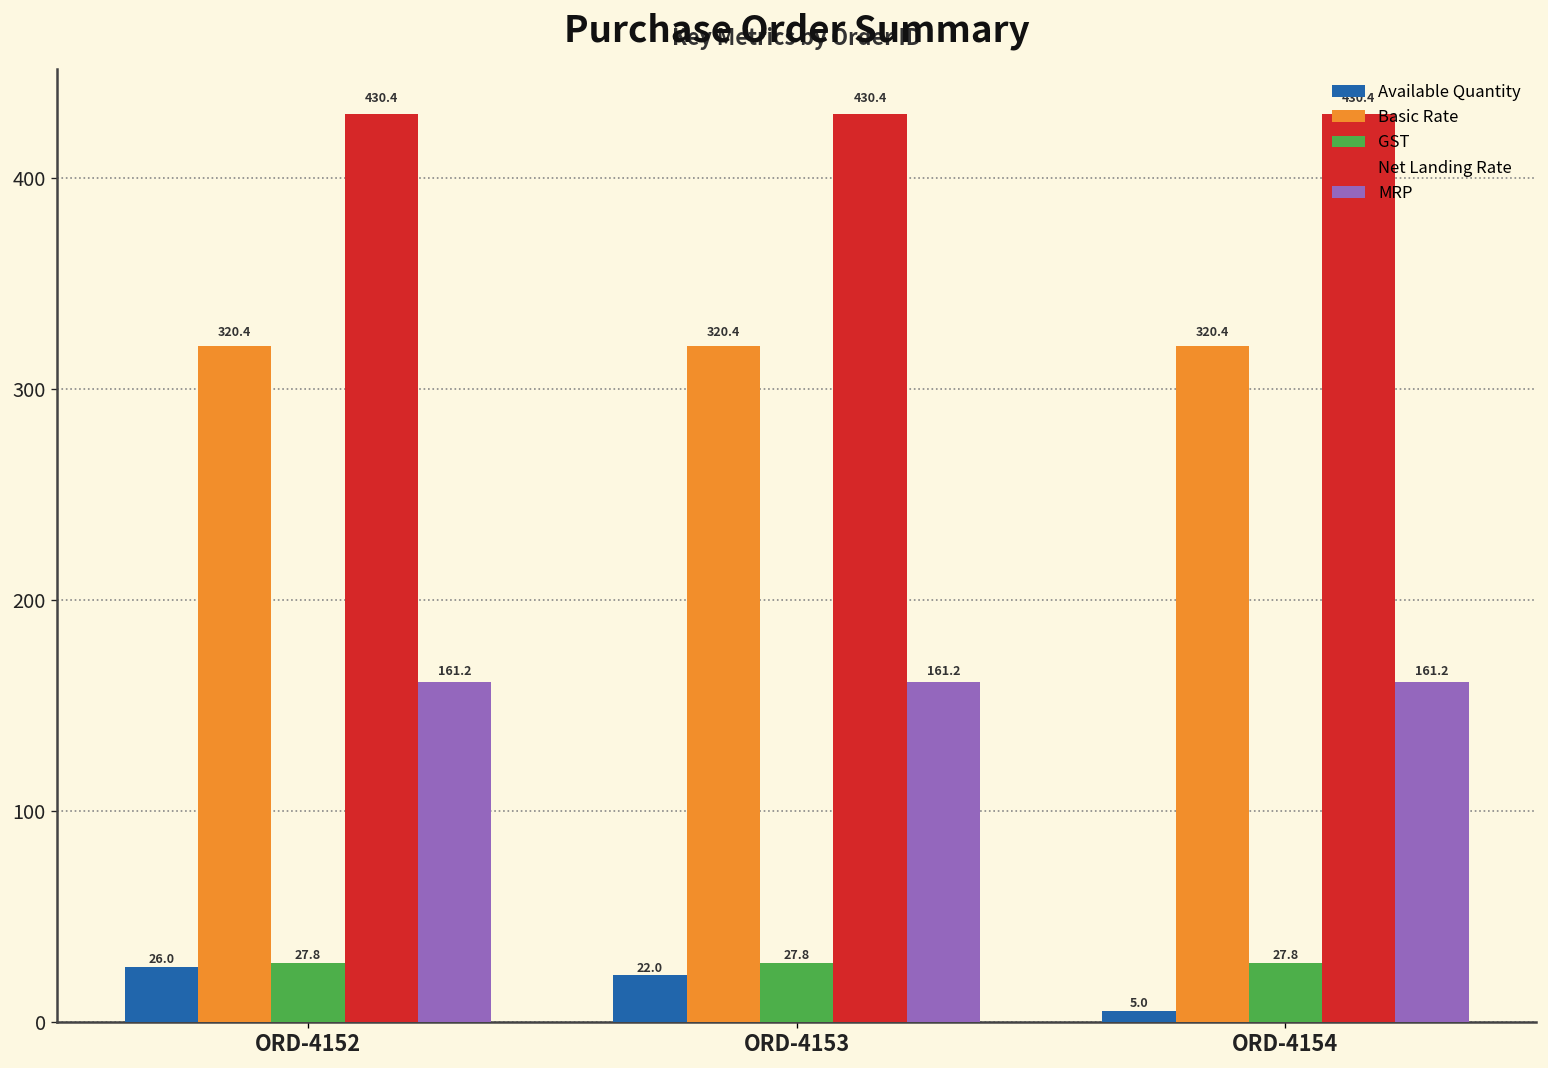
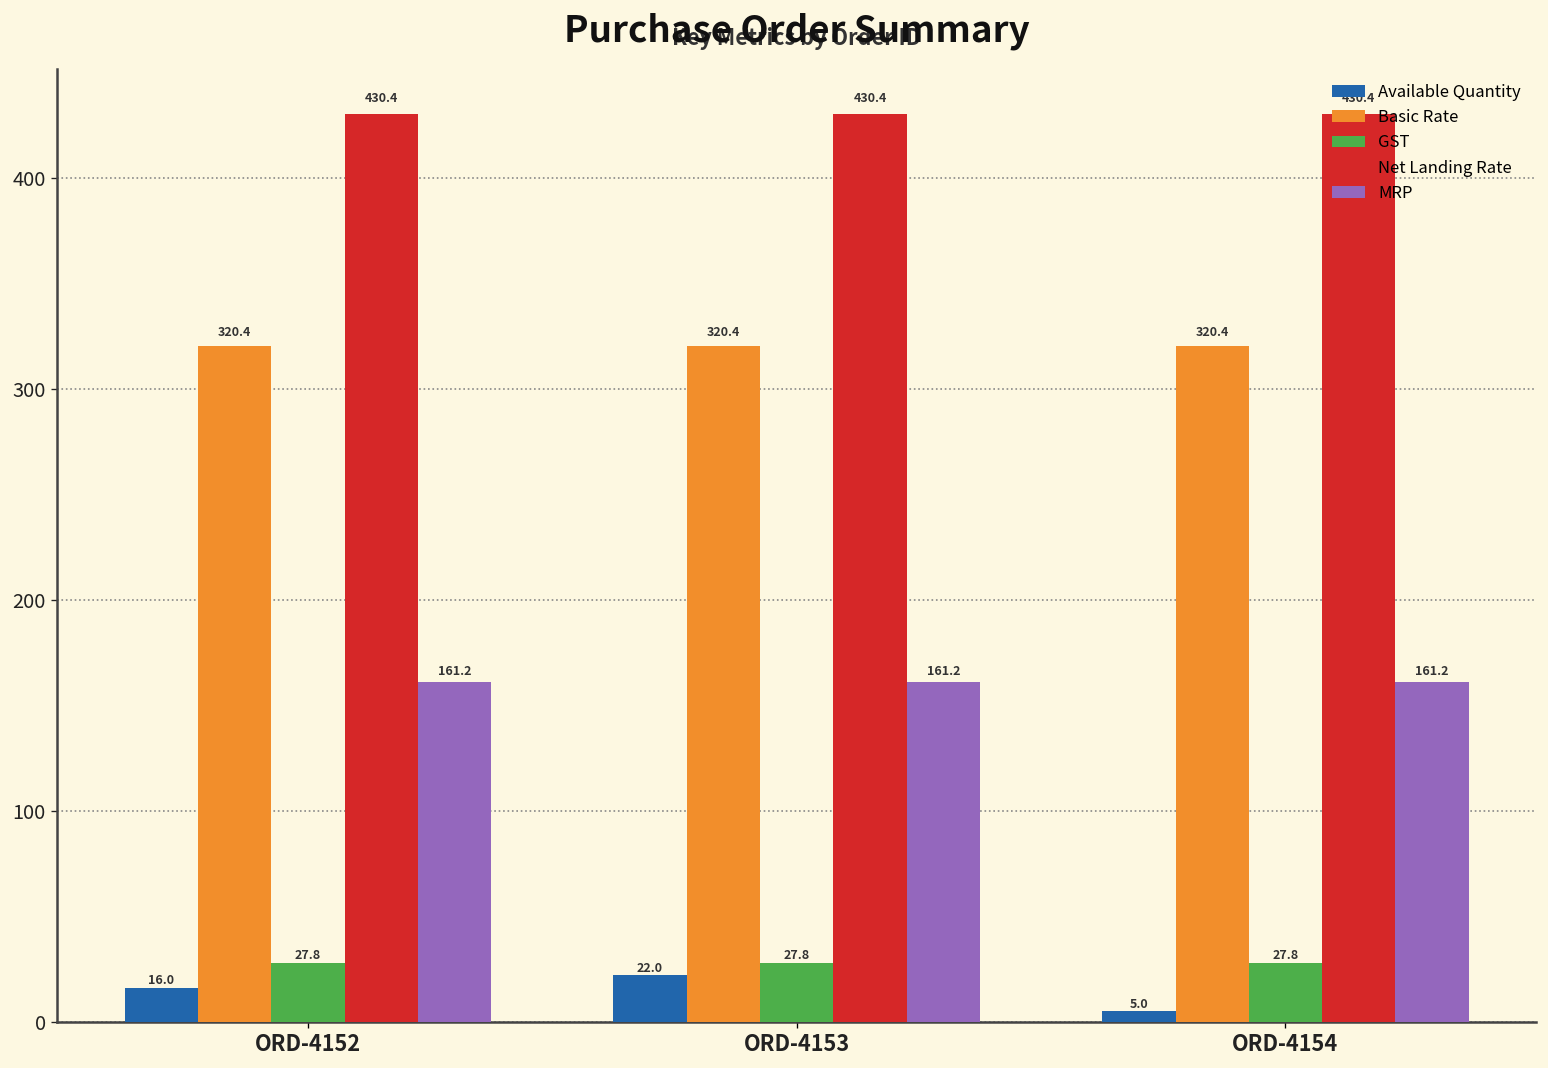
  {
    "Available Quantity": {
-     "ORD-4152": 26.0,
+     "ORD-4152": 16.0,
      "ORD-4153": 22.0,
      "ORD-4154": 5.0
    },
    "Basic Rate": {
      "ORD-4152": 320.4,
      "ORD-4153": 320.4,
      "ORD-4154": 320.4
    },
    "GST": {
      "ORD-4152": 27.8,
      "ORD-4153": 27.8,
      "ORD-4154": 27.8
    },
    "Net Landing Rate": {
      "ORD-4152": 430.4,
      "ORD-4153": 430.4,
      "ORD-4154": 430.4
    },
    "MRP": {
      "ORD-4152": 161.2,
      "ORD-4153": 161.2,
      "ORD-4154": 161.2
    }
  }
